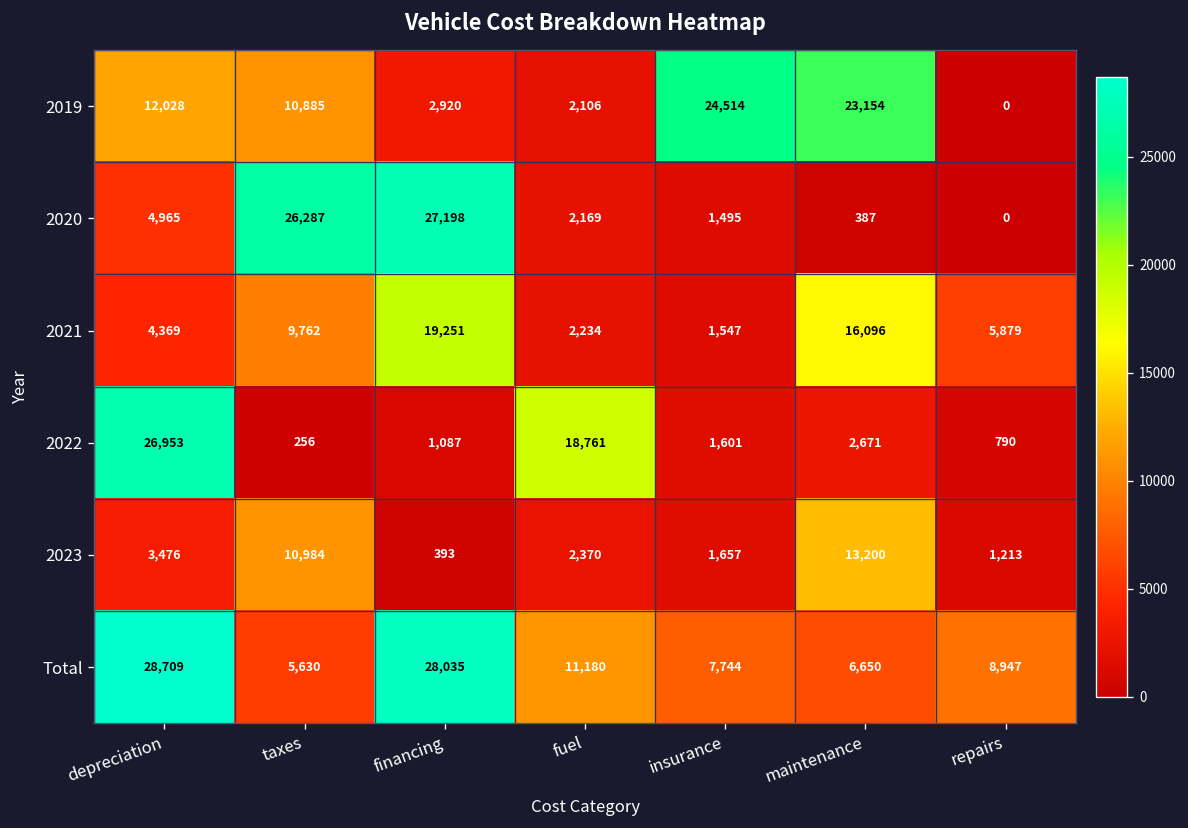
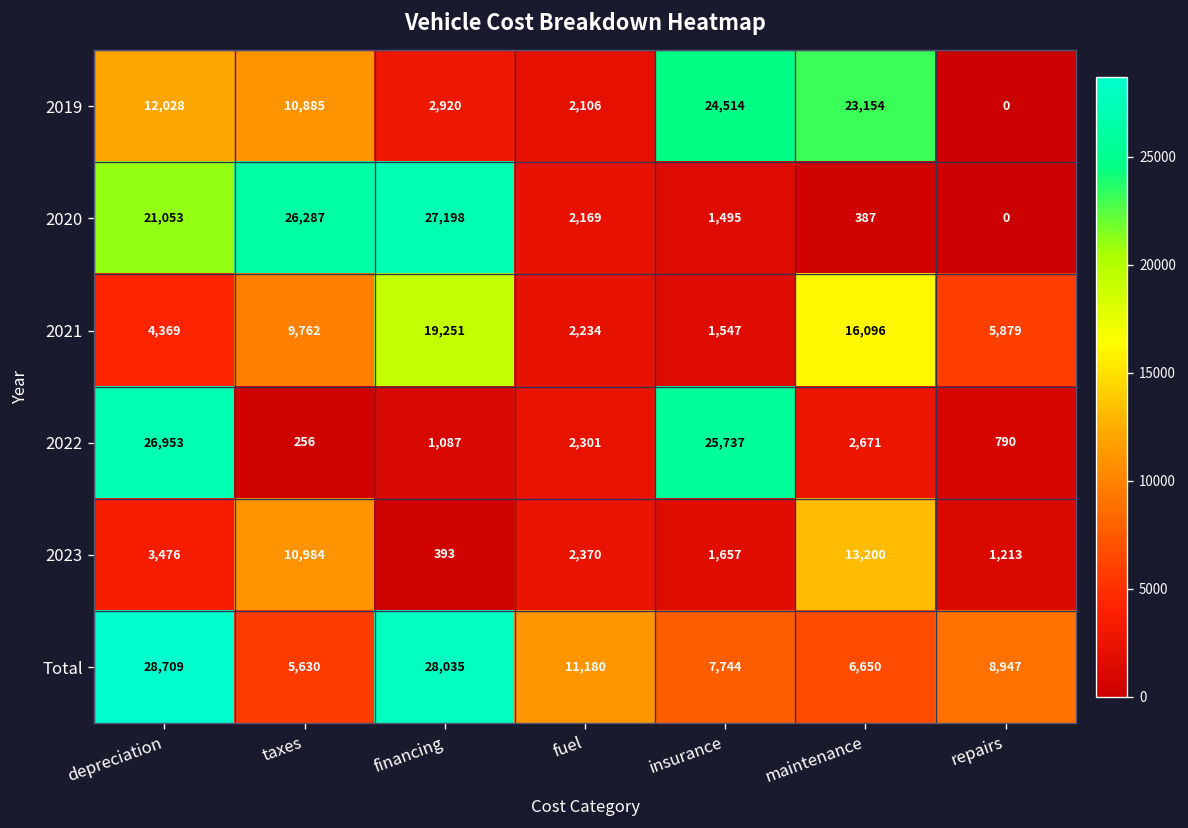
  {
    "2019": {
      "depreciation": "12,028",
      "taxes": "10,885",
      "financing": "2,920",
      "fuel": "2,106",
      "insurance": "24,514",
      "maintenance": "23,154",
      "repairs": "0"
    },
    "2020": {
-     "depreciation": "4,965",
+     "depreciation": "21,053",
      "taxes": "26,287",
      "financing": "27,198",
      "fuel": "2,169",
      "insurance": "1,495",
      "maintenance": "387",
      "repairs": "0"
    },
    "2021": {
      "depreciation": "4,369",
      "taxes": "9,762",
      "financing": "19,251",
      "fuel": "2,234",
      "insurance": "1,547",
      "maintenance": "16,096",
      "repairs": "5,879"
    },
    "2022": {
      "depreciation": "26,953",
      "taxes": "256",
      "financing": "1,087",
-     "fuel": "18,761",
-     "insurance": "1,601",
+     "fuel": "2,301",
+     "insurance": "25,737",
      "maintenance": "2,671",
      "repairs": "790"
    },
    "2023": {
      "depreciation": "3,476",
      "taxes": "10,984",
      "financing": "393",
      "fuel": "2,370",
      "insurance": "1,657",
      "maintenance": "13,200",
      "repairs": "1,213"
    },
    "Total": {
      "depreciation": "28,709",
      "taxes": "5,630",
      "financing": "28,035",
      "fuel": "11,180",
      "insurance": "7,744",
      "maintenance": "6,650",
      "repairs": "8,947"
    }
  }
